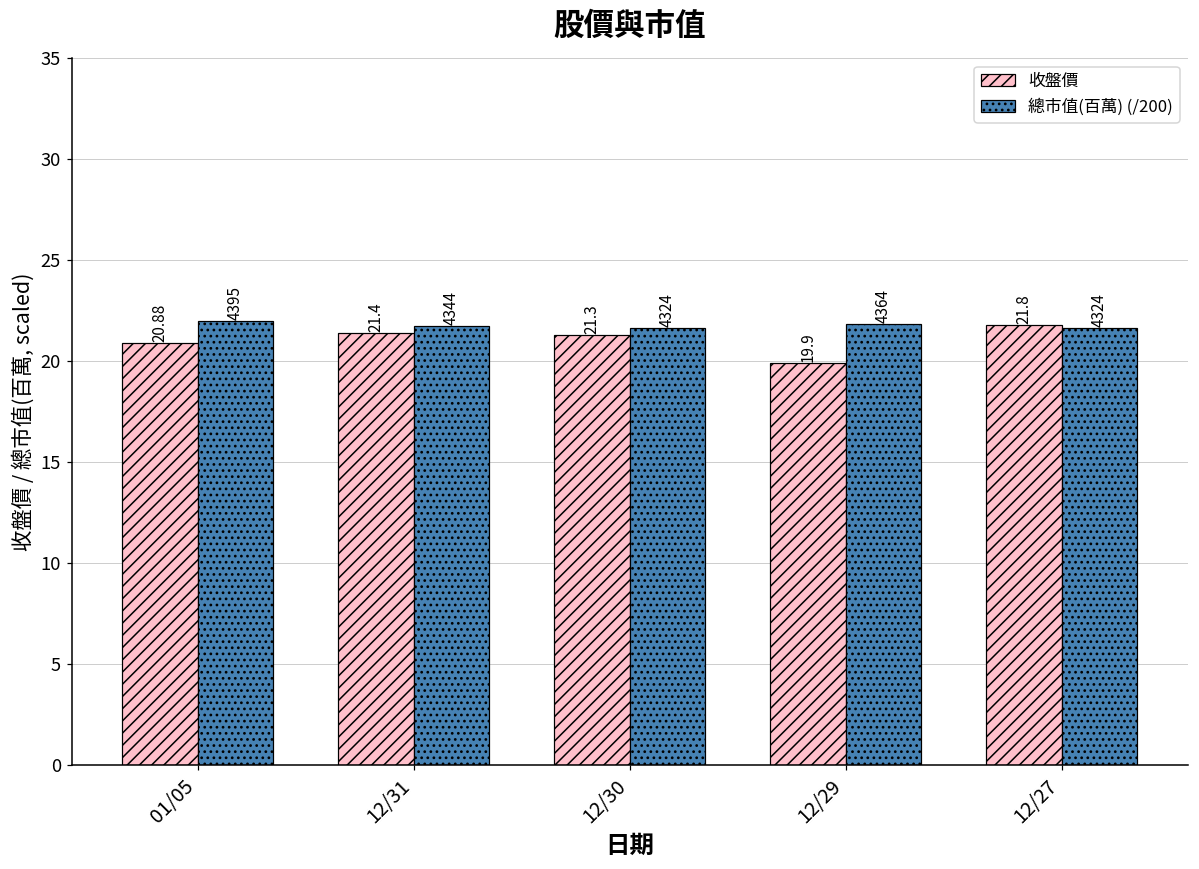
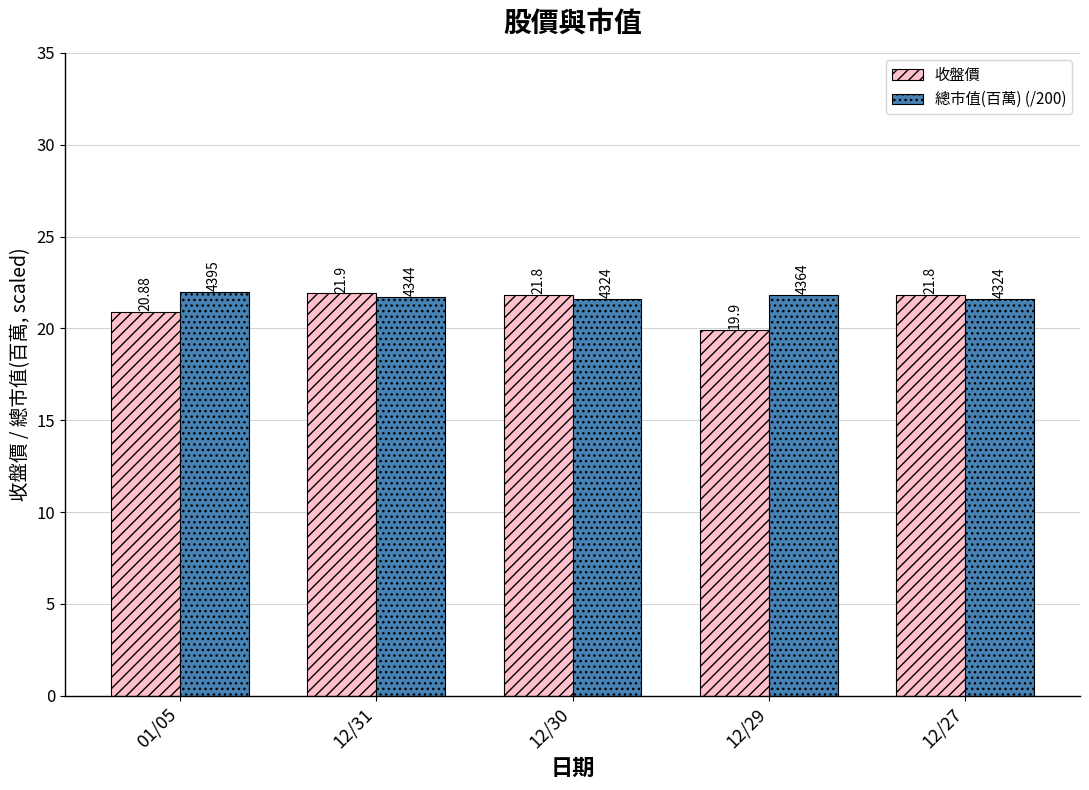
  {
    "收盤價": {
      "01/05": 20.88,
-     "12/31": 21.4,
-     "12/30": 21.3,
+     "12/31": 21.9,
+     "12/30": 21.8,
      "12/29": 19.9,
      "12/27": 21.8
    }
  }
